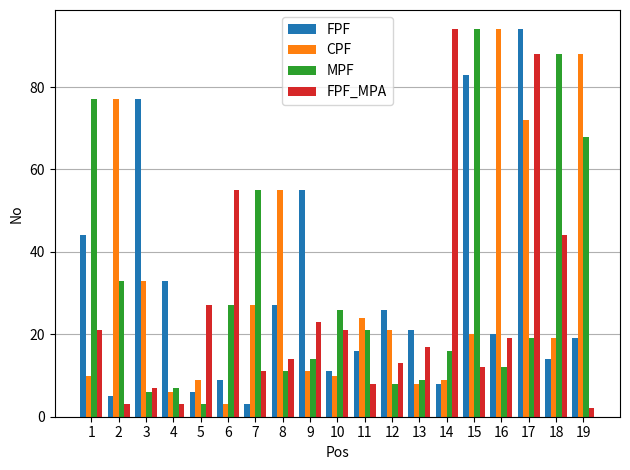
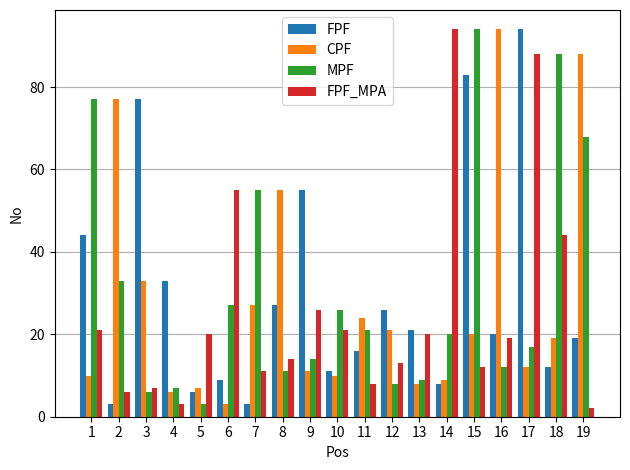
  {
    "FPF": {
      "1": 44,
-     "2": 5,
+     "2": 3,
      "3": 77,
      "4": 33,
      "5": 6,
      "6": 9,
      "7": 3,
      "8": 27,
      "9": 55,
      "10": 11,
      "11": 16,
      "12": 26,
      "13": 21,
      "14": 8,
      "15": 83,
      "16": 20,
      "17": 94,
-     "18": 14,
+     "18": 12,
      "19": 19
    },
    "CPF": {
      "1": 10,
      "2": 77,
      "3": 33,
      "4": 6,
-     "5": 9,
+     "5": 7,
      "6": 3,
      "7": 27,
      "8": 55,
      "9": 11,
      "10": 10,
      "11": 24,
      "12": 21,
      "13": 8,
      "14": 9,
      "15": 20,
      "16": 94,
-     "17": 72,
+     "17": 12,
      "18": 19,
      "19": 88
    },
    "MPF": {
      "1": 77,
      "2": 33,
      "3": 6,
      "4": 7,
      "5": 3,
      "6": 27,
      "7": 55,
      "8": 11,
      "9": 14,
      "10": 26,
      "11": 21,
      "12": 8,
      "13": 9,
-     "14": 16,
+     "14": 20,
      "15": 94,
      "16": 12,
-     "17": 19,
+     "17": 17,
      "18": 88,
      "19": 68
    },
    "FPF_MPA": {
      "1": 21,
-     "2": 3,
+     "2": 6,
      "3": 7,
      "4": 3,
-     "5": 27,
+     "5": 20,
      "6": 55,
      "7": 11,
      "8": 14,
-     "9": 23,
+     "9": 26,
      "10": 21,
      "11": 8,
      "12": 13,
-     "13": 17,
+     "13": 20,
      "14": 94,
      "15": 12,
      "16": 19,
      "17": 88,
      "18": 44,
      "19": 2
    }
  }
